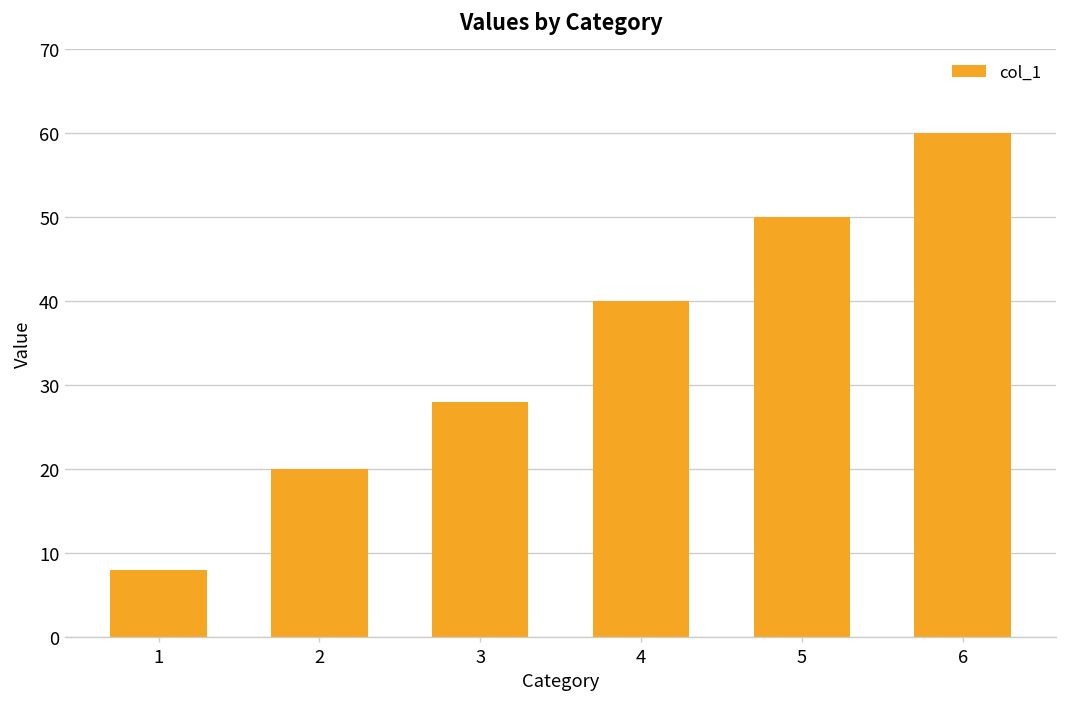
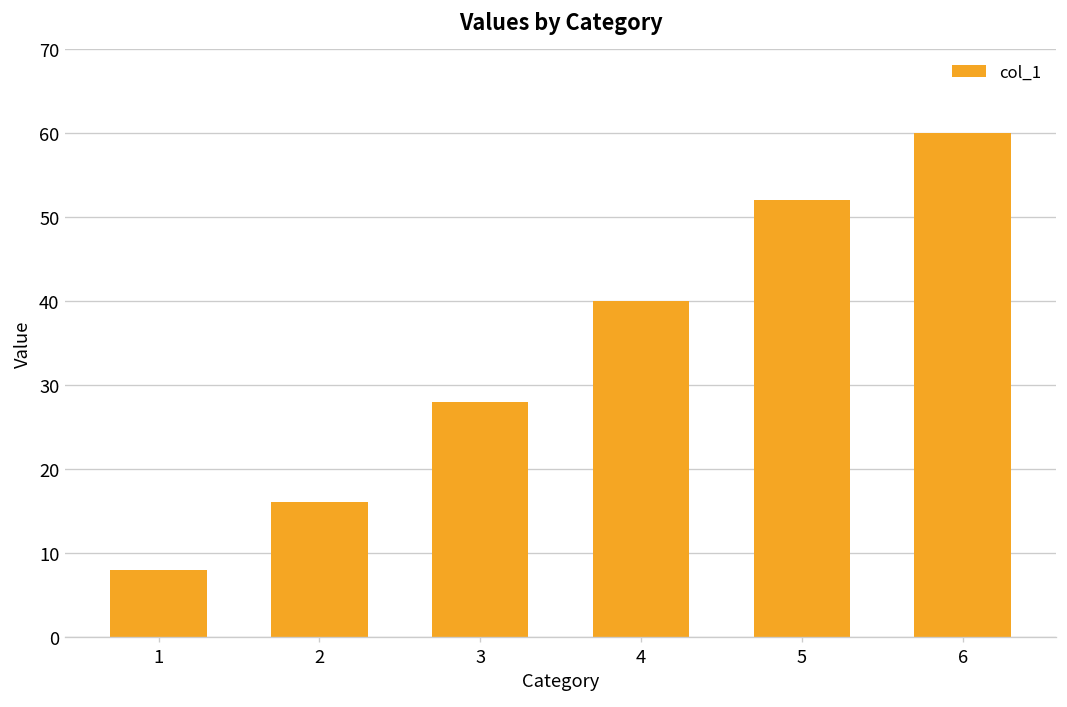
  {
    "1": 8,
-   "2": 20,
+   "2": 16,
    "3": 28,
    "4": 40,
-   "5": 50,
+   "5": 52,
    "6": 60
  }
